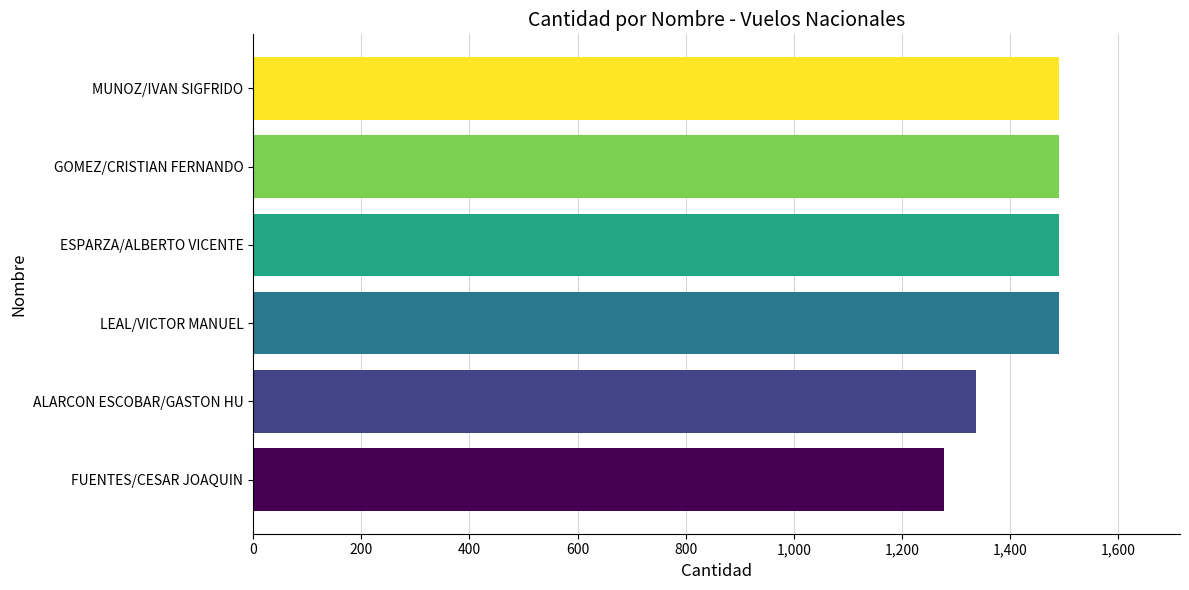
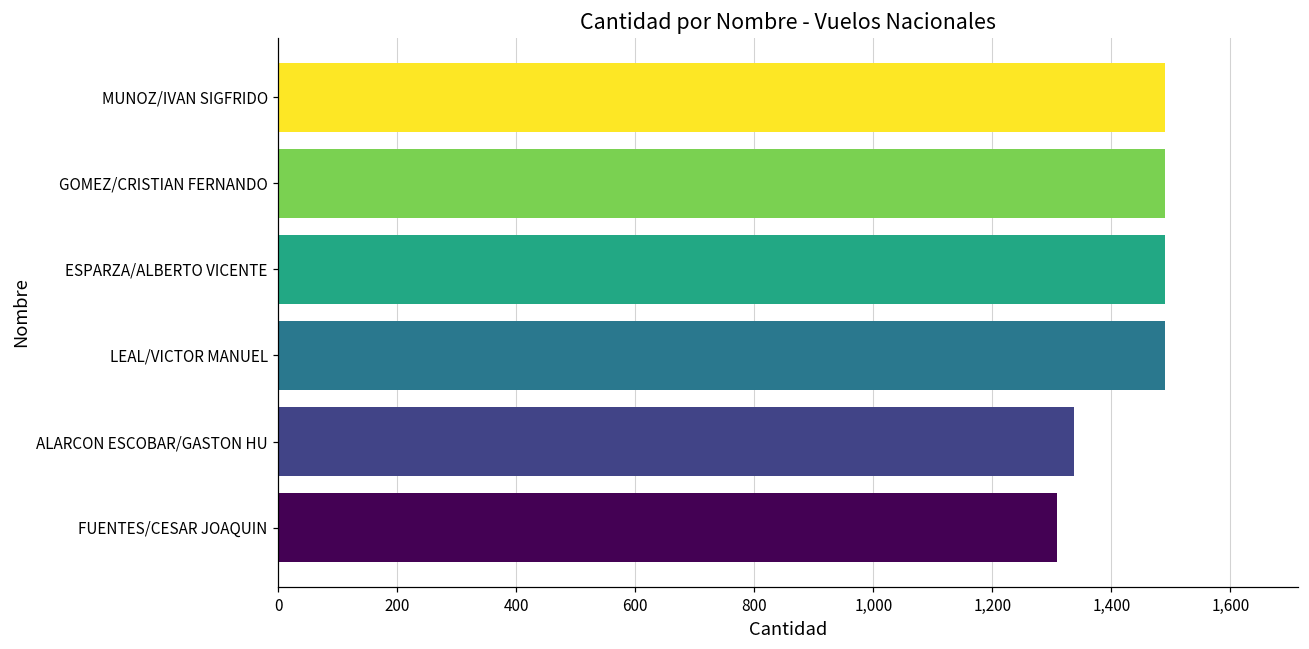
  {
    "MUNOZ/IVAN SIGFRIDO": "1,490",
    "GOMEZ/CRISTIAN FERNANDO": "1,490",
    "ESPARZA/ALBERTO VICENTE": "1,490",
    "LEAL/VICTOR MANUEL": "1,490",
    "ALARCON ESCOBAR/GASTON HU": "1,340",
-   "FUENTES/CESAR JOAQUIN": "1,280"
+   "FUENTES/CESAR JOAQUIN": "1,310"
  }
